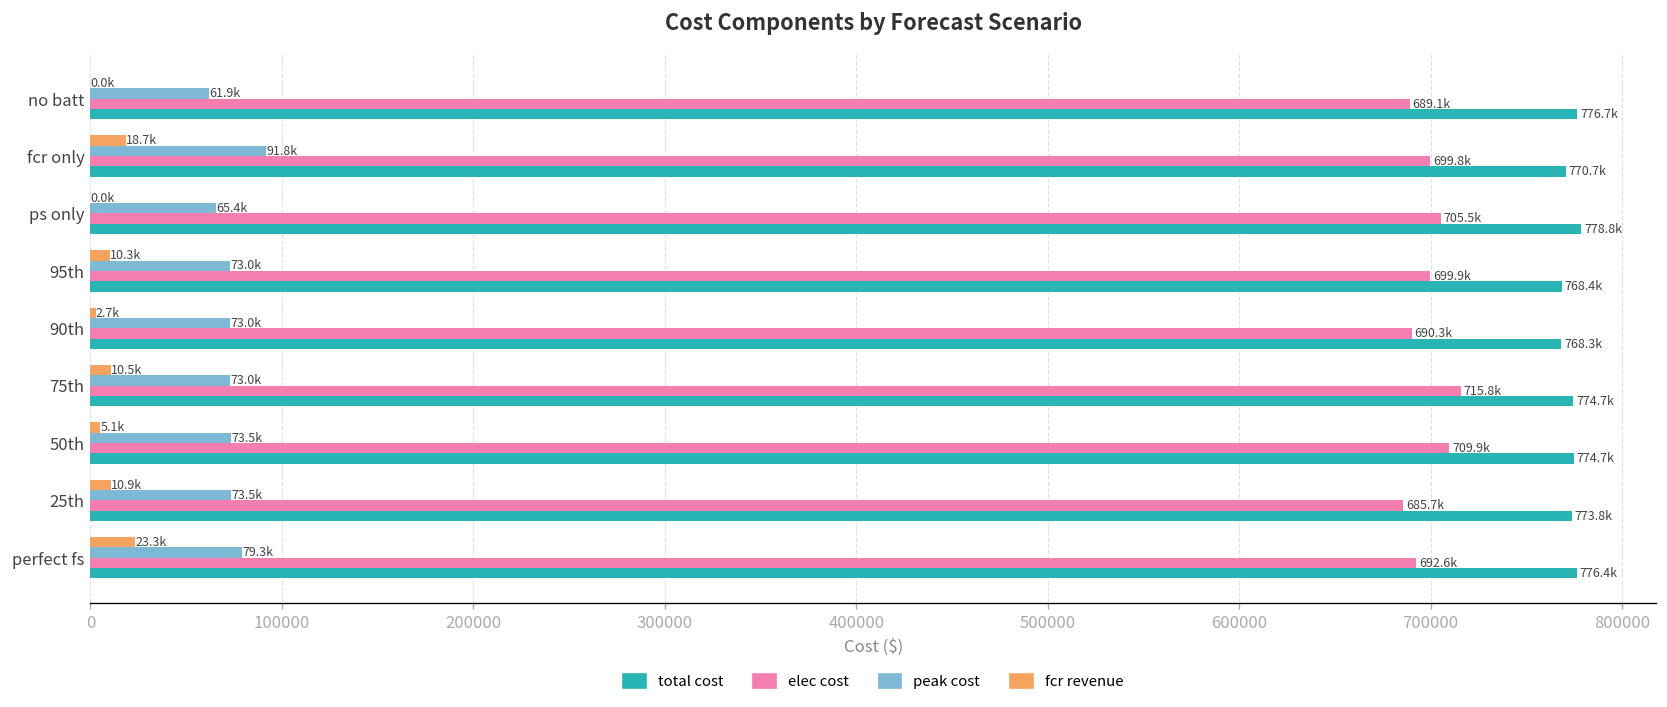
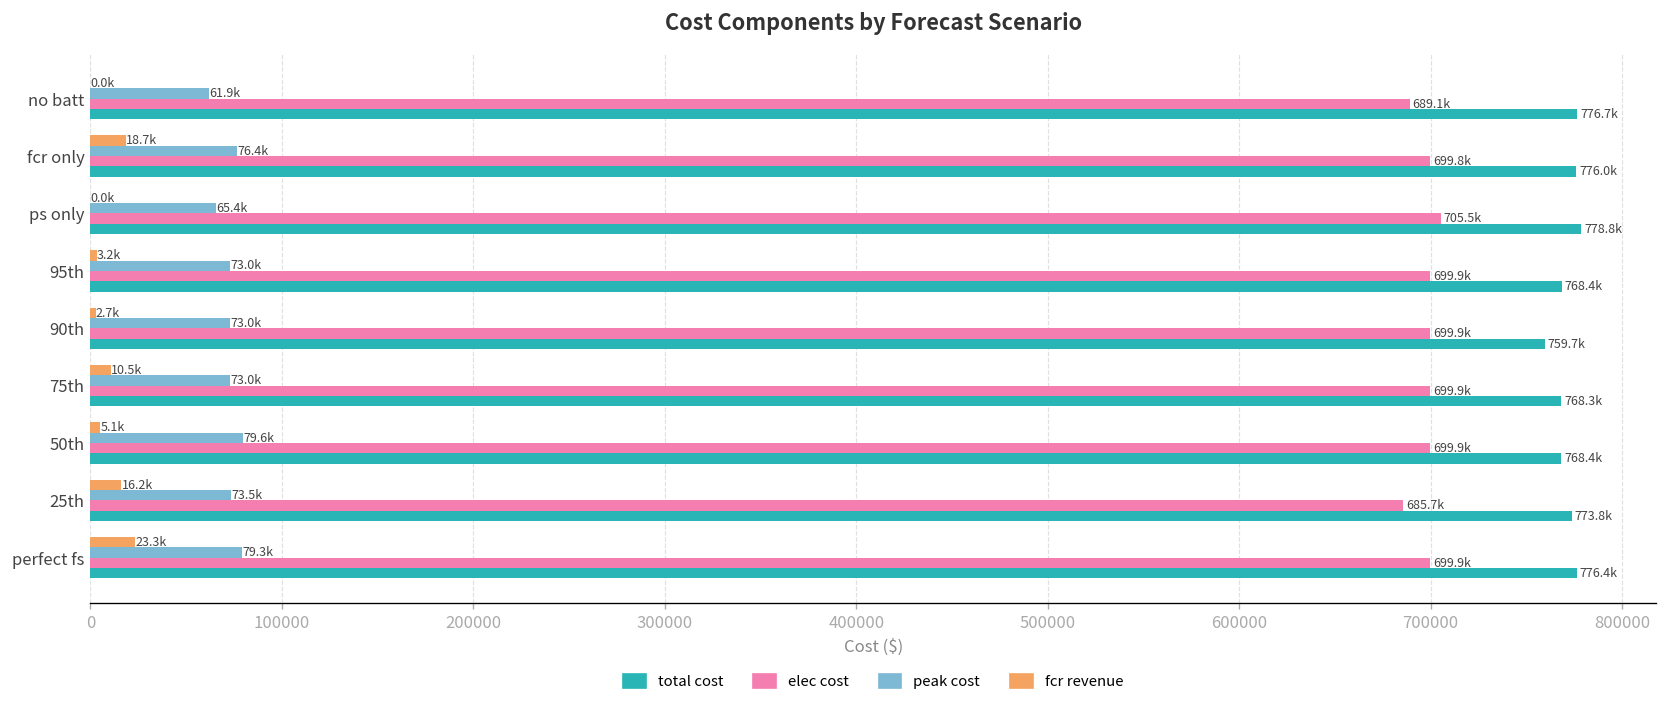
  {
    "total cost": {
      "no batt": "776.7k",
-     "fcr only": "770.7k",
+     "fcr only": "776.0k",
      "ps only": "778.8k",
      "95th": "768.4k",
-     "90th": "768.3k",
-     "75th": "774.7k",
-     "50th": "774.7k",
+     "90th": "759.7k",
+     "75th": "768.3k",
+     "50th": "768.4k",
      "25th": "773.8k",
      "perfect fs": "776.4k"
    },
    "elec cost": {
      "no batt": "689.1k",
      "fcr only": "699.8k",
      "ps only": "705.5k",
      "95th": "699.9k",
-     "90th": "690.3k",
-     "75th": "715.8k",
-     "50th": "709.9k",
+     "90th": "699.9k",
+     "75th": "699.9k",
+     "50th": "699.9k",
      "25th": "685.7k",
-     "perfect fs": "692.6k"
+     "perfect fs": "699.9k"
    },
    "peak cost": {
      "no batt": "61.9k",
-     "fcr only": "91.8k",
+     "fcr only": "76.4k",
      "ps only": "65.4k",
      "95th": "73.0k",
      "90th": "73.0k",
      "75th": "73.0k",
-     "50th": "73.5k",
+     "50th": "79.6k",
      "25th": "73.5k",
      "perfect fs": "79.3k"
    },
    "fcr revenue": {
      "no batt": "0.0k",
      "fcr only": "18.7k",
      "ps only": "0.0k",
-     "95th": "10.3k",
+     "95th": "3.2k",
      "90th": "2.7k",
      "75th": "10.5k",
      "50th": "5.1k",
-     "25th": "10.9k",
+     "25th": "16.2k",
      "perfect fs": "23.3k"
    }
  }
